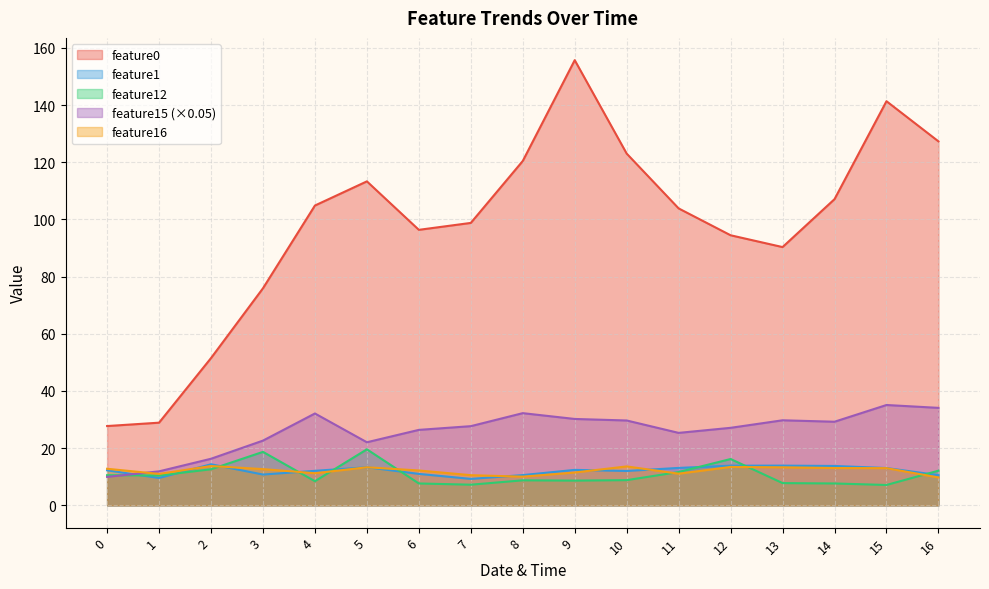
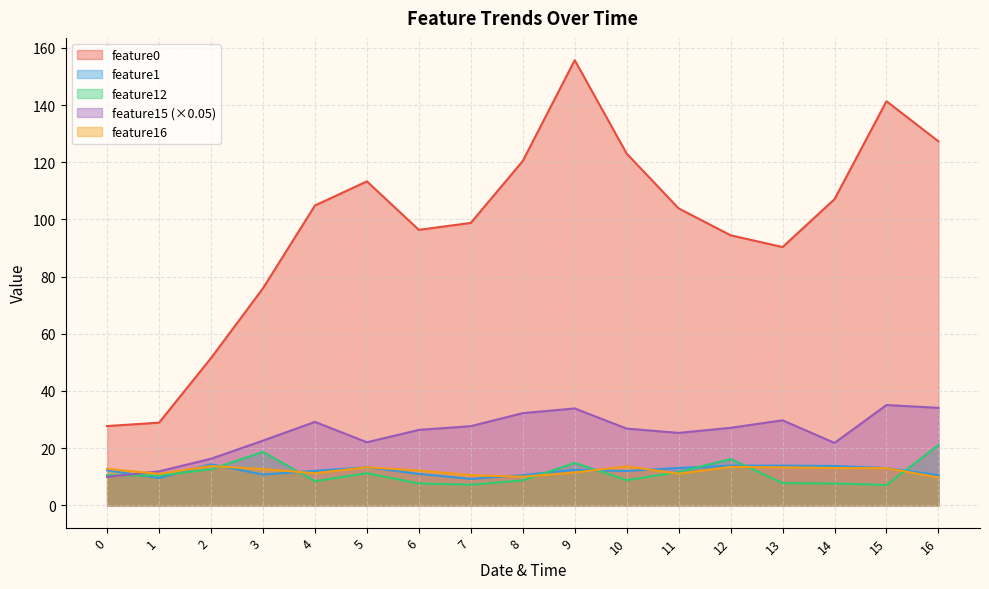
  {
    "feature1": {
      "3": 11,
      "6": 11,
      "7": 9,
      "9": 12,
      "10": 12,
      "11": 13
    },
    "feature12": {
      "2": 13,
      "3": 19,
      "4": 8,
-     "5": 20,
+     "5": 11,
      "6": 8,
      "7": 7,
      "8": 9,
-     "9": 9,
+     "9": 15,
      "10": 9,
      "12": 16,
      "13": 8,
      "14": 8,
      "15": 7,
-     "16": 12
+     "16": 21
    },
    "feature15 (×0.05)": {
      "1": 12,
      "2": 16,
      "3": 23,
-     "4": 32,
+     "4": 29,
      "5": 22,
      "6": 26,
      "7": 28,
      "8": 32,
-     "9": 30,
-     "10": 30,
+     "9": 34,
+     "10": 27,
      "11": 25,
      "12": 27,
      "13": 30,
-     "14": 29,
+     "14": 22,
      "15": 35,
      "16": 34
    }
  }
